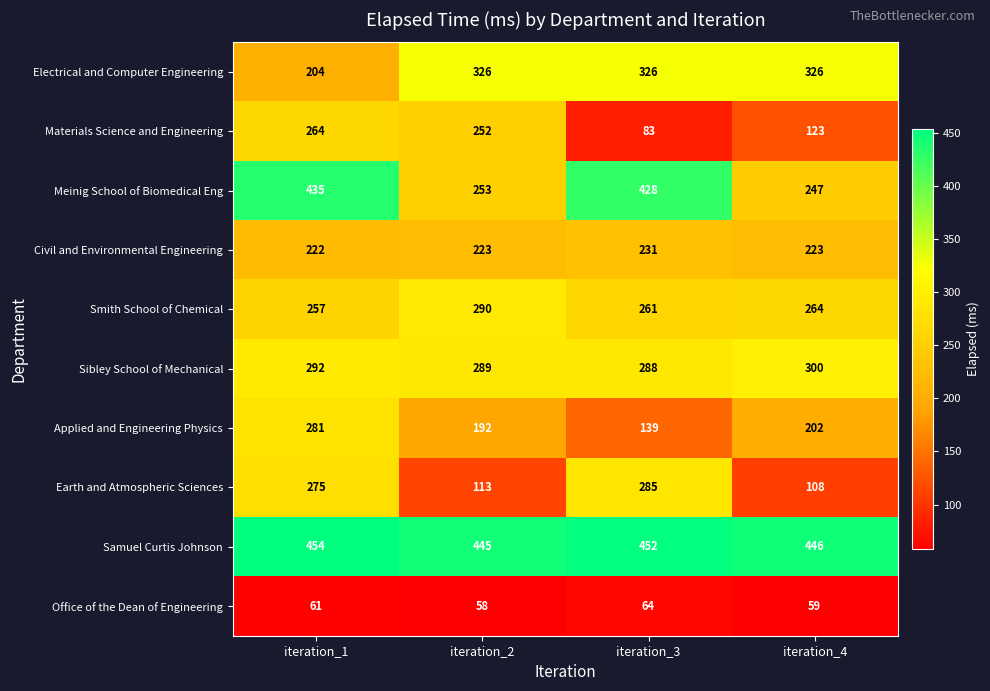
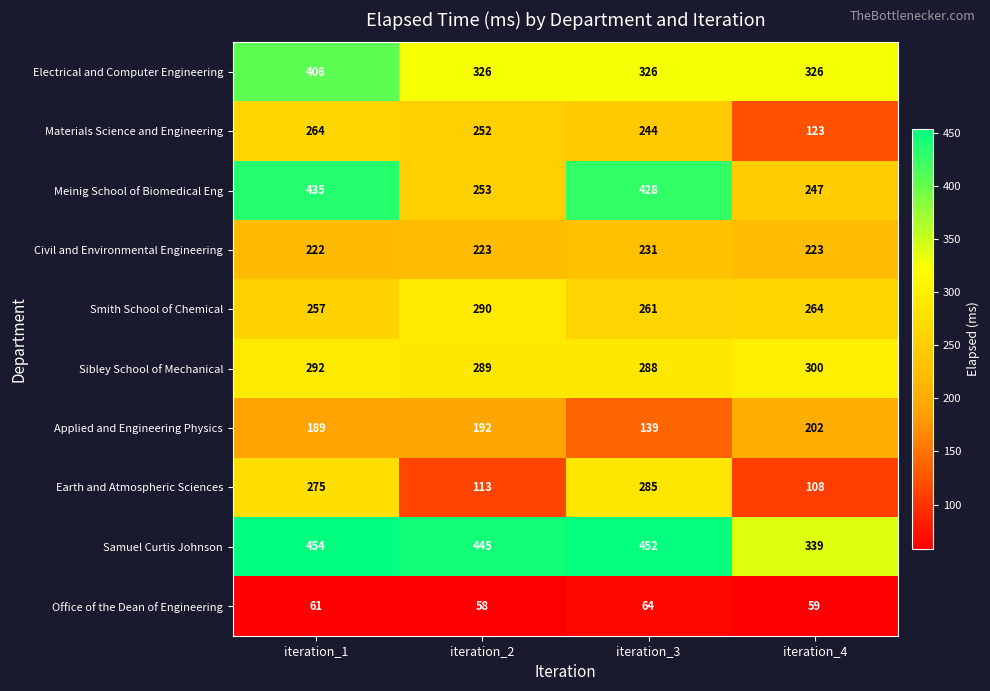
  {
    "Electrical and Computer Engineering": {
-     "iteration_1": 204,
+     "iteration_1": 406,
      "iteration_2": 326,
      "iteration_3": 326,
      "iteration_4": 326
    },
    "Materials Science and Engineering": {
      "iteration_1": 264,
      "iteration_2": 252,
-     "iteration_3": 83,
+     "iteration_3": 244,
      "iteration_4": 123
    },
    "Meinig School of Biomedical Eng": {
      "iteration_1": 435,
      "iteration_2": 253,
      "iteration_3": 428,
      "iteration_4": 247
    },
    "Civil and Environmental Engineering": {
      "iteration_1": 222,
      "iteration_2": 223,
      "iteration_3": 231,
      "iteration_4": 223
    },
    "Smith School of Chemical": {
      "iteration_1": 257,
      "iteration_2": 290,
      "iteration_3": 261,
      "iteration_4": 264
    },
    "Sibley School of Mechanical": {
      "iteration_1": 292,
      "iteration_2": 289,
      "iteration_3": 288,
      "iteration_4": 300
    },
    "Applied and Engineering Physics": {
-     "iteration_1": 281,
+     "iteration_1": 189,
      "iteration_2": 192,
      "iteration_3": 139,
      "iteration_4": 202
    },
    "Earth and Atmospheric Sciences": {
      "iteration_1": 275,
      "iteration_2": 113,
      "iteration_3": 285,
      "iteration_4": 108
    },
    "Samuel Curtis Johnson": {
      "iteration_1": 454,
      "iteration_2": 445,
      "iteration_3": 452,
-     "iteration_4": 446
+     "iteration_4": 339
    },
    "Office of the Dean of Engineering": {
      "iteration_1": 61,
      "iteration_2": 58,
      "iteration_3": 64,
      "iteration_4": 59
    }
  }
